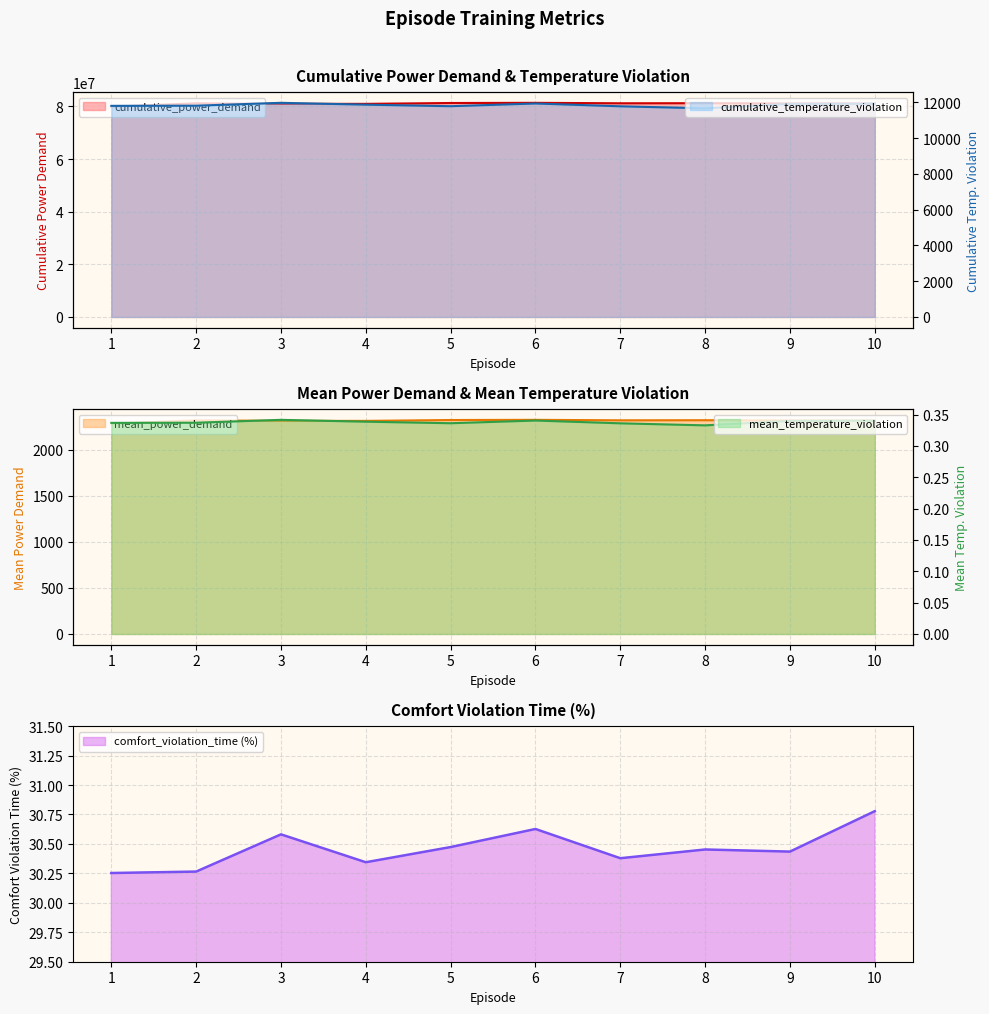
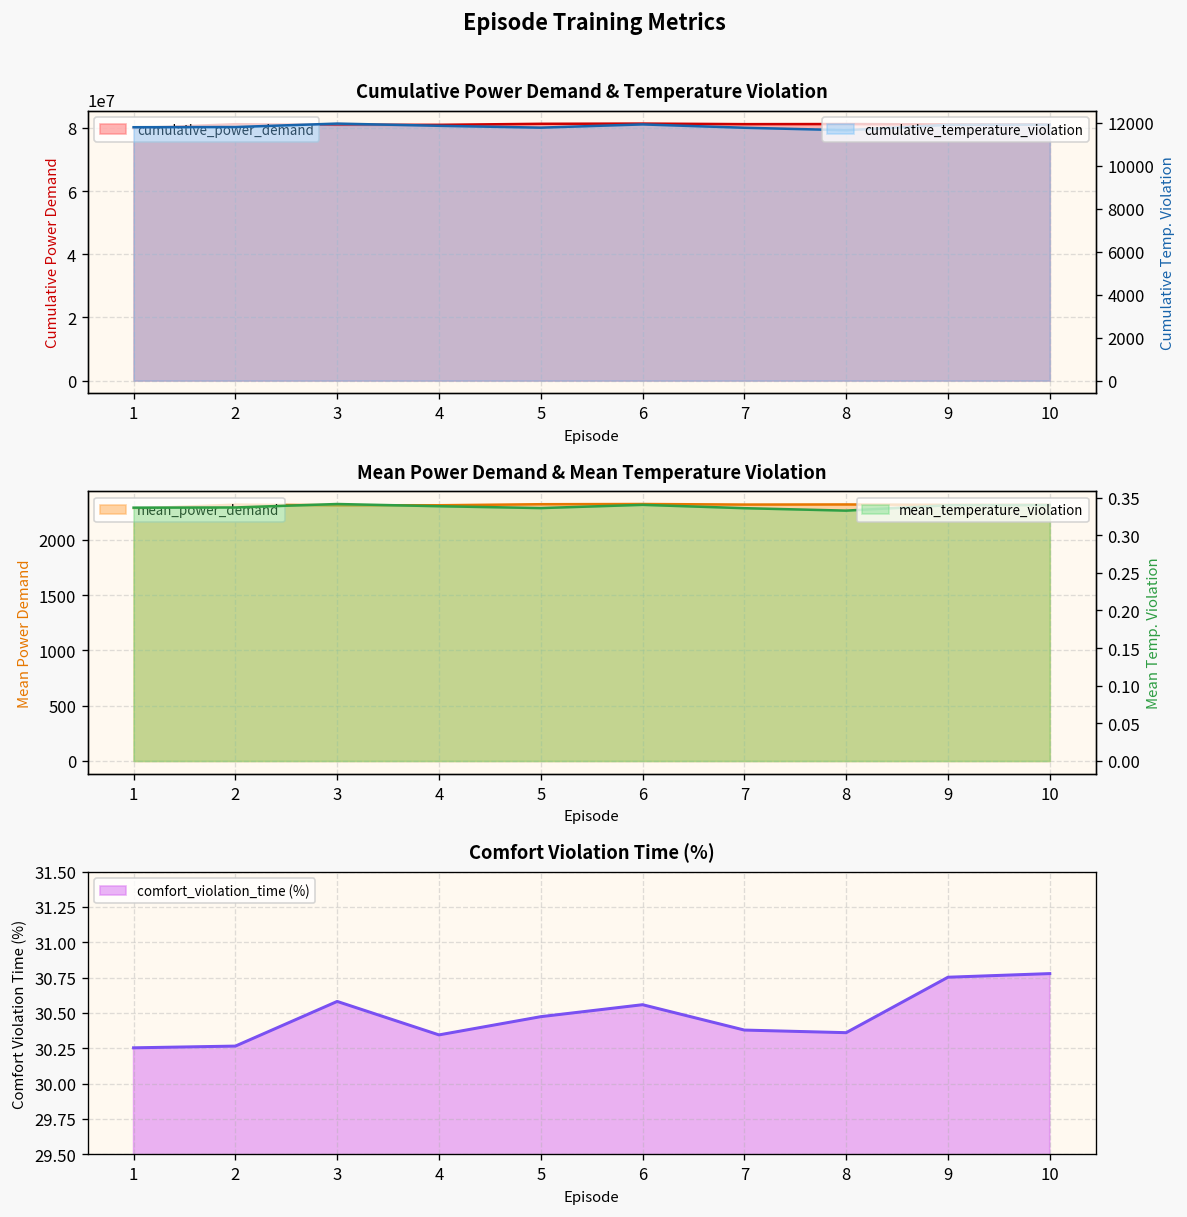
  {
    "Comfort Violation Time (%)": {
      "1": 30.25,
      "2": 30.27,
      "3": 30.58,
      "4": 30.34,
      "5": 30.47,
-     "6": 30.63,
+     "6": 30.56,
      "7": 30.38,
-     "8": 30.45,
-     "9": 30.43,
+     "8": 30.36,
+     "9": 30.75,
      "10": 30.78
    }
  }
